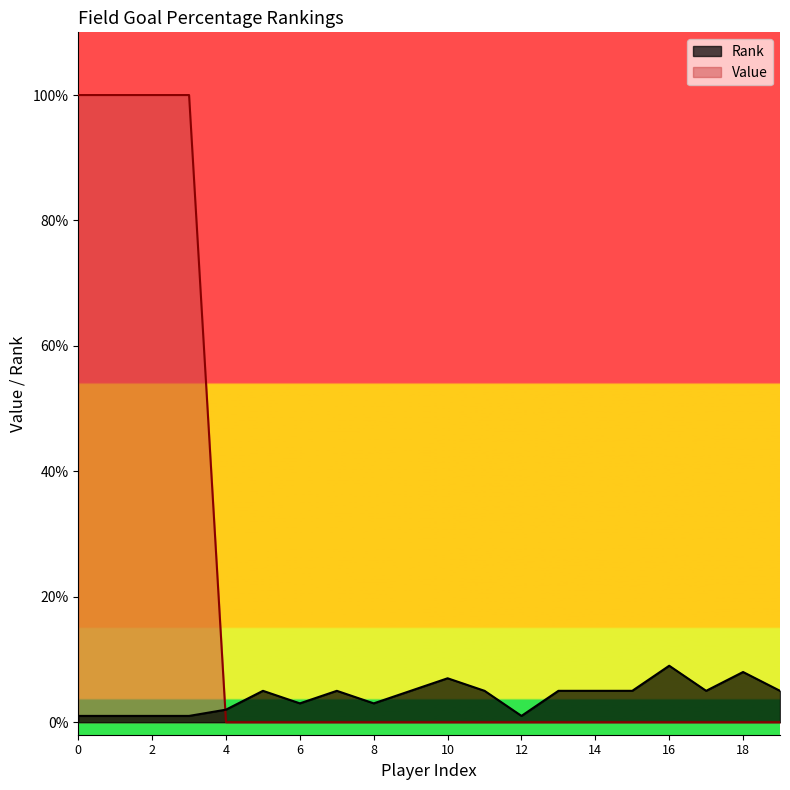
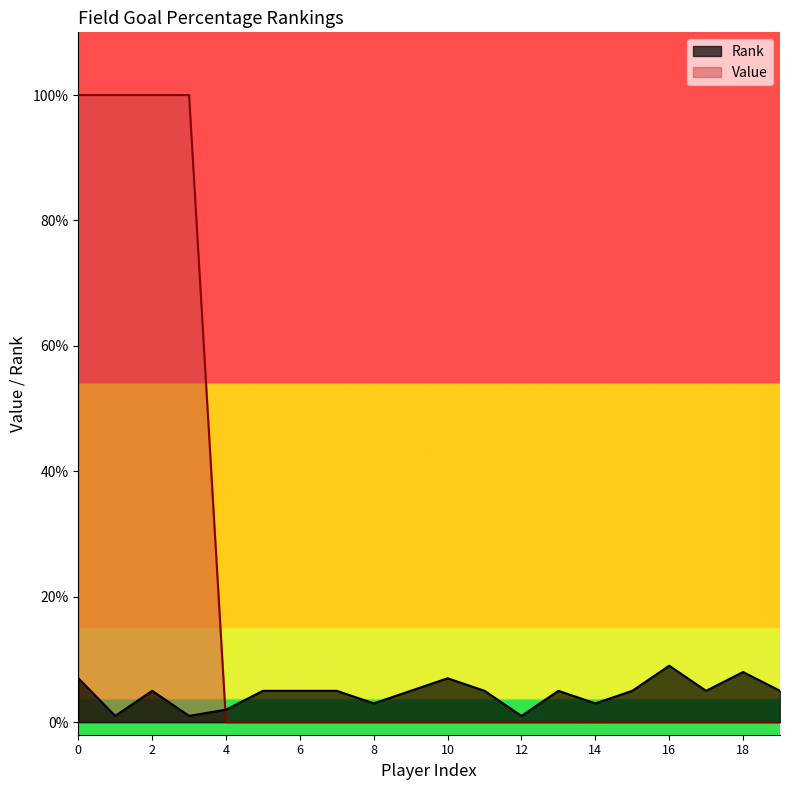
  {
    "Rank": {
-     "0": "1%",
-     "2": "1%",
+     "0": "7%",
+     "2": "5%",
      "4": "2%",
-     "6": "3%",
+     "6": "5%",
      "8": "3%",
      "10": "7%",
      "12": "1%",
-     "14": "5%",
+     "14": "3%",
      "16": "9%",
      "18": "8%"
    },
    "Value": {
      "0": "100%",
      "2": "100%",
      "4": "0%",
      "6": "0%",
      "8": "0%",
      "10": "0%",
      "12": "0%",
      "14": "0%",
      "16": "0%",
      "18": "0%"
    }
  }
